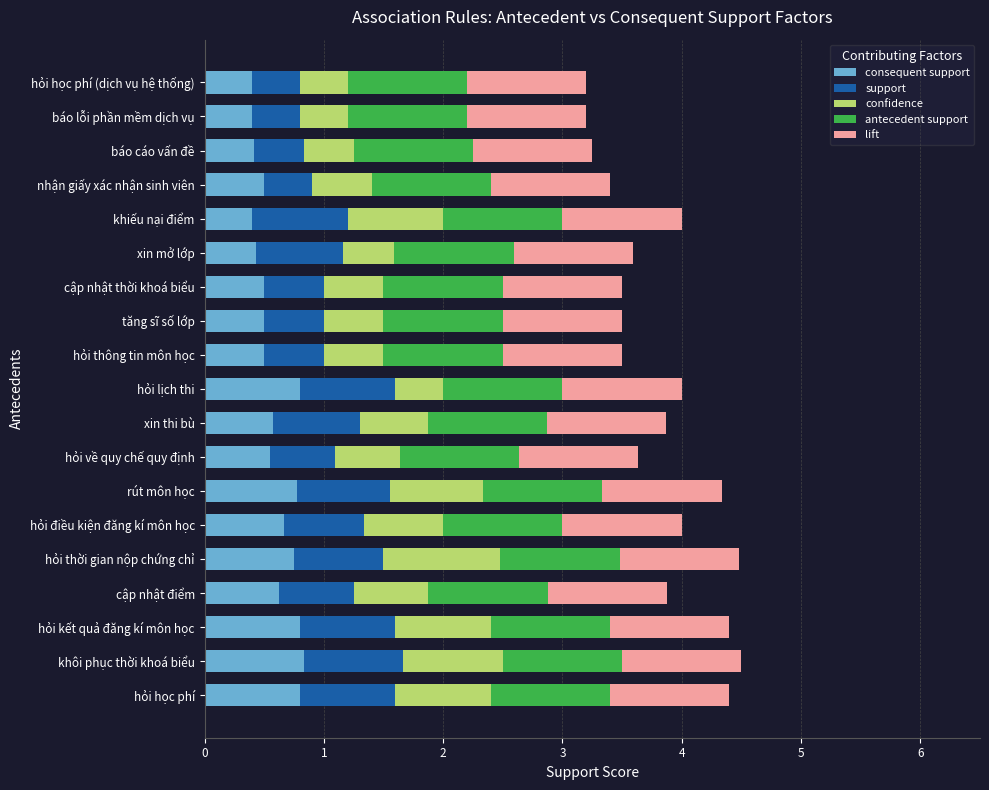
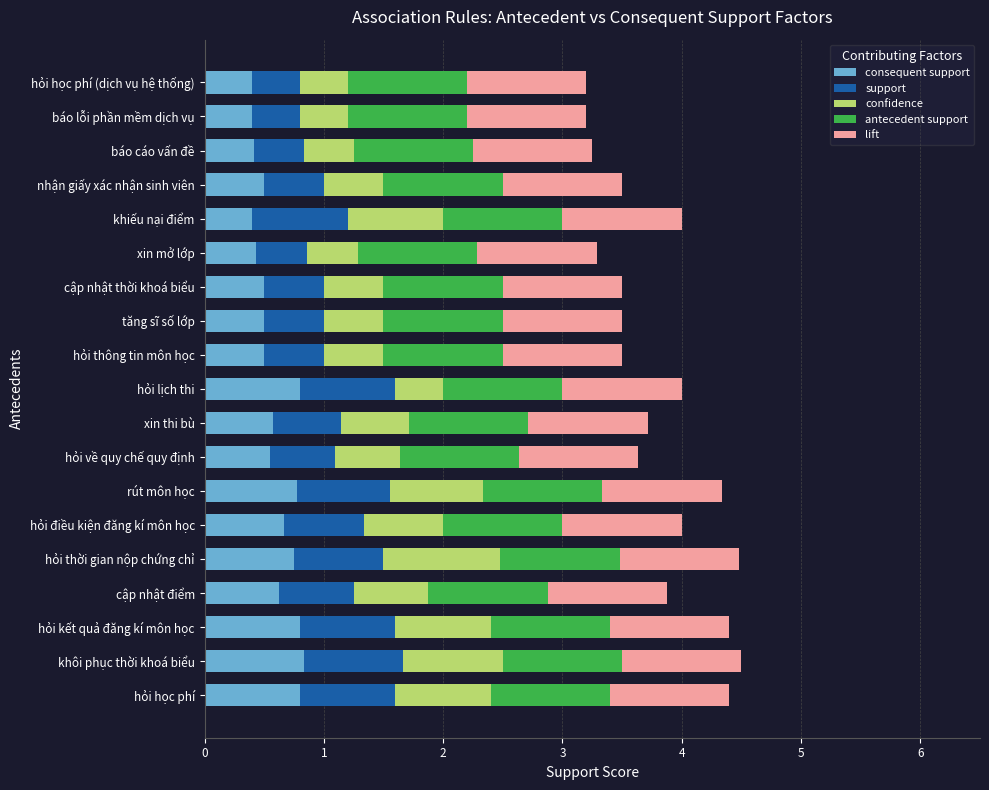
  {
    "consequent support": {
      "hỏi học phí (dịch vụ hệ thống)": 0.40,
      "báo lỗi phần mềm dịch vụ": 0.40,
      "báo cáo vấn đề": 0.42,
      "nhận giấy xác nhận sinh viên": 0.50,
      "khiếu nại điểm": 0.40,
      "xin mở lớp": 0.43,
      "cập nhật thời khoá biểu": 0.50,
      "tăng sĩ số lớp": 0.50,
      "hỏi thông tin môn học": 0.50,
      "hỏi lịch thi": 0.80,
      "xin thi bù": 0.57,
      "hỏi về quy chế quy định": 0.55,
      "rút môn học": 0.78,
      "hỏi điều kiện đăng kí môn học": 0.67,
      "hỏi thời gian nộp chứng chỉ": 0.75,
      "cập nhật điểm": 0.63,
      "hỏi kết quả đăng kí môn học": 0.80,
      "khôi phục thời khoá biểu": 0.83,
      "hỏi học phí": 0.80
    },
    "support": {
      "hỏi học phí (dịch vụ hệ thống)": 0.40,
      "báo lỗi phần mềm dịch vụ": 0.40,
      "báo cáo vấn đề": 0.42,
-     "nhận giấy xác nhận sinh viên": 0.4,
+     "nhận giấy xác nhận sinh viên": 0.5,
      "khiếu nại điểm": 0.80,
-     "xin mở lớp": 0.73,
+     "xin mở lớp": 0.43,
      "cập nhật thời khoá biểu": 0.50,
      "tăng sĩ số lớp": 0.50,
      "hỏi thông tin môn học": 0.50,
      "hỏi lịch thi": 0.80,
-     "xin thi bù": 0.73,
+     "xin thi bù": 0.57,
      "hỏi về quy chế quy định": 0.55,
      "rút môn học": 0.78,
      "hỏi điều kiện đăng kí môn học": 0.67,
      "hỏi thời gian nộp chứng chỉ": 0.75,
      "cập nhật điểm": 0.63,
      "hỏi kết quả đăng kí môn học": 0.80,
      "khôi phục thời khoá biểu": 0.83,
      "hỏi học phí": 0.80
    },
    "confidence": {
      "hỏi học phí (dịch vụ hệ thống)": 0.40,
      "báo lỗi phần mềm dịch vụ": 0.40,
      "báo cáo vấn đề": 0.42,
      "nhận giấy xác nhận sinh viên": 0.50,
      "khiếu nại điểm": 0.80,
      "xin mở lớp": 0.43,
      "cập nhật thời khoá biểu": 0.50,
      "tăng sĩ số lớp": 0.50,
      "hỏi thông tin môn học": 0.50,
      "hỏi lịch thi": 0.40,
      "xin thi bù": 0.57,
      "hỏi về quy chế quy định": 0.55,
      "rút môn học": 0.78,
      "hỏi điều kiện đăng kí môn học": 0.67,
      "hỏi thời gian nộp chứng chỉ": 0.98,
      "cập nhật điểm": 0.63,
      "hỏi kết quả đăng kí môn học": 0.80,
      "khôi phục thời khoá biểu": 0.83,
      "hỏi học phí": 0.80
    },
    "antecedent support": {
      "hỏi học phí (dịch vụ hệ thống)": 1.00,
      "báo lỗi phần mềm dịch vụ": 1.00,
      "báo cáo vấn đề": 1.00,
      "nhận giấy xác nhận sinh viên": 1.00,
      "khiếu nại điểm": 1.00,
      "xin mở lớp": 1.00,
      "cập nhật thời khoá biểu": 1.00,
      "tăng sĩ số lớp": 1.00,
      "hỏi thông tin môn học": 1.00,
      "hỏi lịch thi": 1.00,
      "xin thi bù": 1.00,
      "hỏi về quy chế quy định": 1.00,
      "rút môn học": 1.00,
      "hỏi điều kiện đăng kí môn học": 1.00,
      "hỏi thời gian nộp chứng chỉ": 1.00,
      "cập nhật điểm": 1.00,
      "hỏi kết quả đăng kí môn học": 1.00,
      "khôi phục thời khoá biểu": 1.00,
      "hỏi học phí": 1.00
    },
    "lift": {
      "hỏi học phí (dịch vụ hệ thống)": 1.00,
      "báo lỗi phần mềm dịch vụ": 1.00,
      "báo cáo vấn đề": 1.00,
      "nhận giấy xác nhận sinh viên": 1.00,
      "khiếu nại điểm": 1.00,
      "xin mở lớp": 1.00,
      "cập nhật thời khoá biểu": 1.00,
      "tăng sĩ số lớp": 1.00,
      "hỏi thông tin môn học": 1.00,
      "hỏi lịch thi": 1.00,
      "xin thi bù": 1.00,
      "hỏi về quy chế quy định": 1.00,
      "rút môn học": 1.00,
      "hỏi điều kiện đăng kí môn học": 1.00,
      "hỏi thời gian nộp chứng chỉ": 1.00,
      "cập nhật điểm": 1.00,
      "hỏi kết quả đăng kí môn học": 1.00,
      "khôi phục thời khoá biểu": 1.00,
      "hỏi học phí": 1.00
    }
  }
